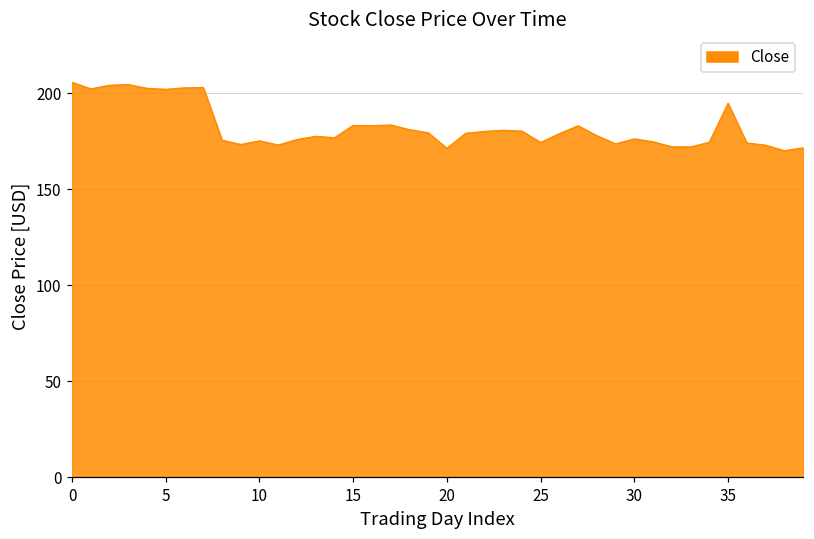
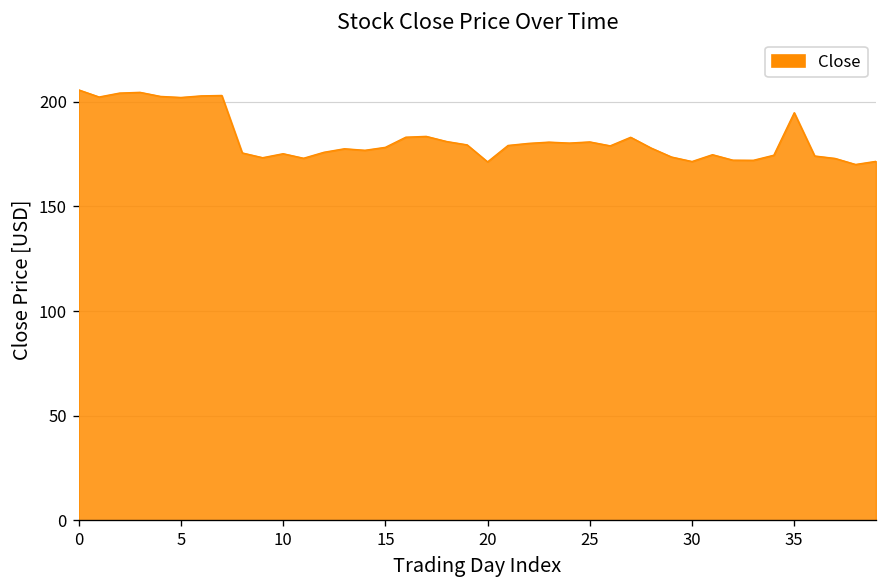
  {
    "0": 206,
    "5": 202,
    "10": 175,
-   "15": 183,
+   "15": 178,
    "20": 171,
-   "25": 174,
-   "30": 176,
+   "25": 181,
+   "30": 171,
    "35": 195
  }
